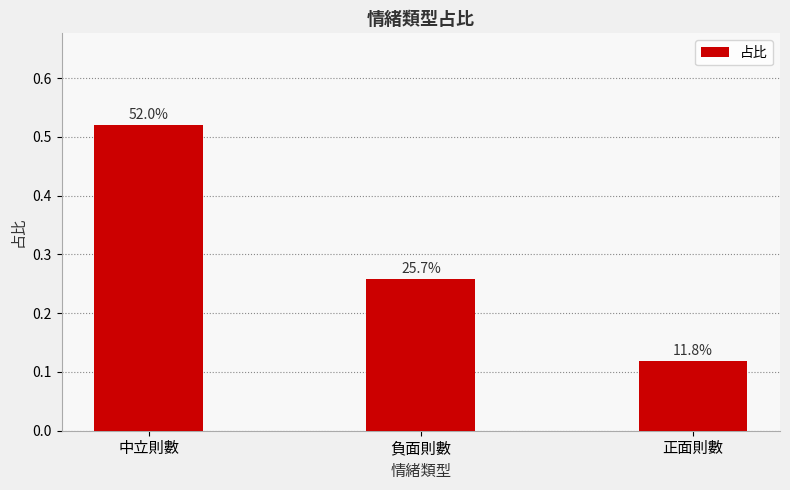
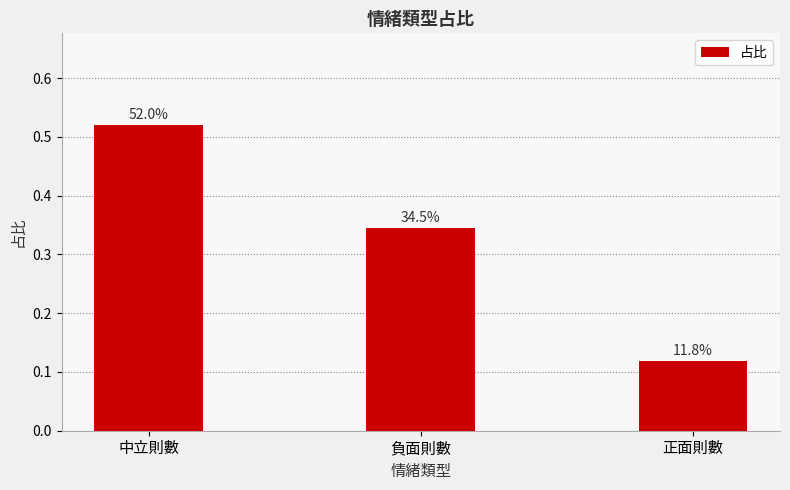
  {
    "中立則數": "52.0%",
-   "負面則數": "25.7%",
+   "負面則數": "34.5%",
    "正面則數": "11.8%"
  }
